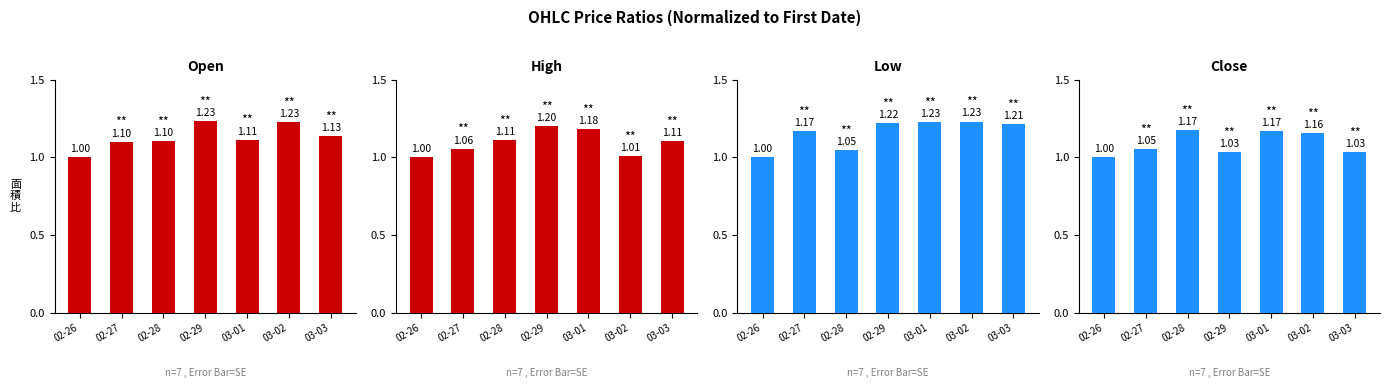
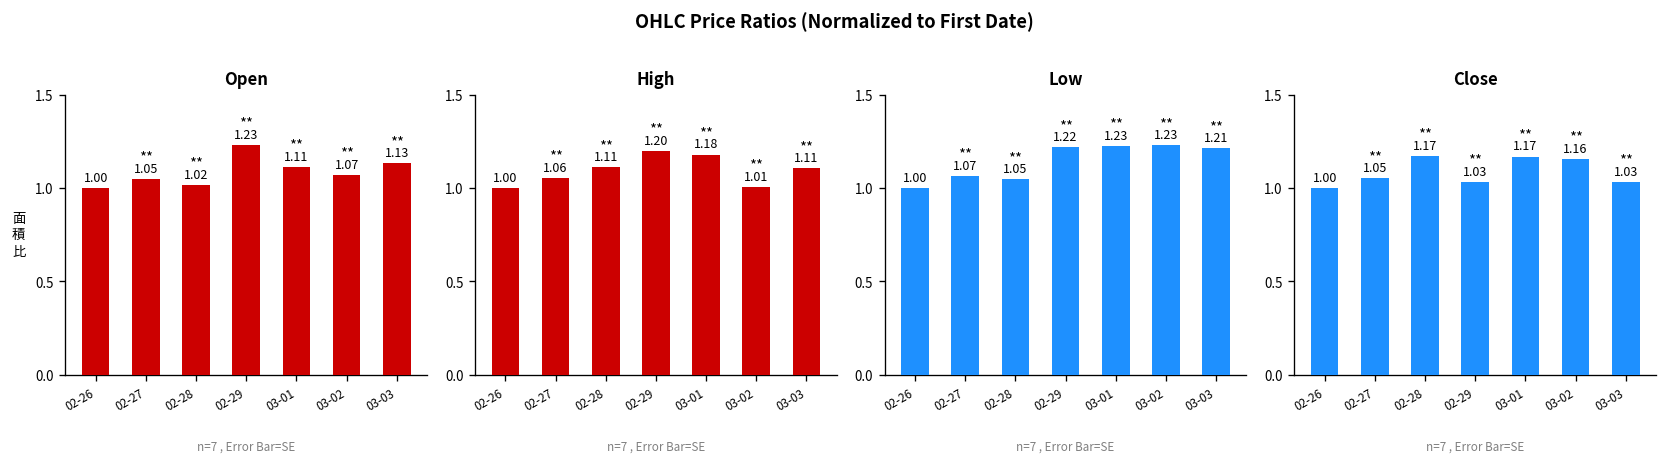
  {
    "Open": {
      "02-26": 1.00,
-     "02-27": 1.10,
-     "02-28": 1.10,
+     "02-27": 1.05,
+     "02-28": 1.02,
      "02-29": 1.23,
      "03-01": 1.11,
-     "03-02": 1.23,
+     "03-02": 1.07,
      "03-03": 1.13
    },
    "High": {
      "02-26": 1.00,
      "02-27": 1.06,
      "02-28": 1.11,
      "02-29": 1.20,
      "03-01": 1.18,
      "03-02": 1.01,
      "03-03": 1.11
    },
    "Low": {
      "02-26": 1.00,
-     "02-27": 1.17,
+     "02-27": 1.07,
      "02-28": 1.05,
      "02-29": 1.22,
      "03-01": 1.23,
      "03-02": 1.23,
      "03-03": 1.21
    },
    "Close": {
      "02-26": 1.00,
      "02-27": 1.05,
      "02-28": 1.17,
      "02-29": 1.03,
      "03-01": 1.17,
      "03-02": 1.16,
      "03-03": 1.03
    }
  }
